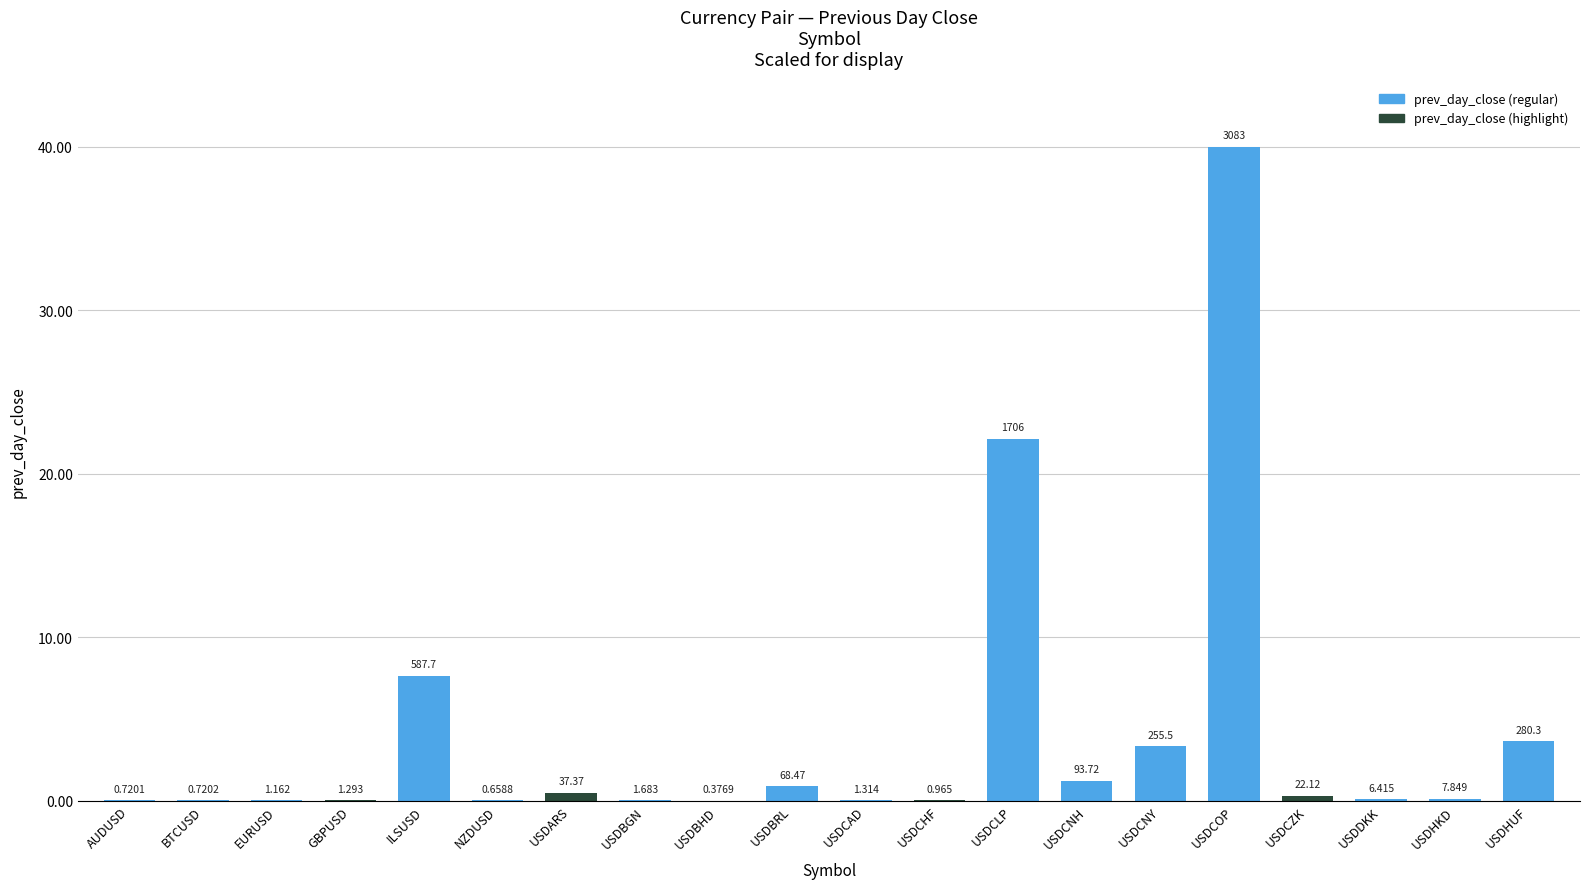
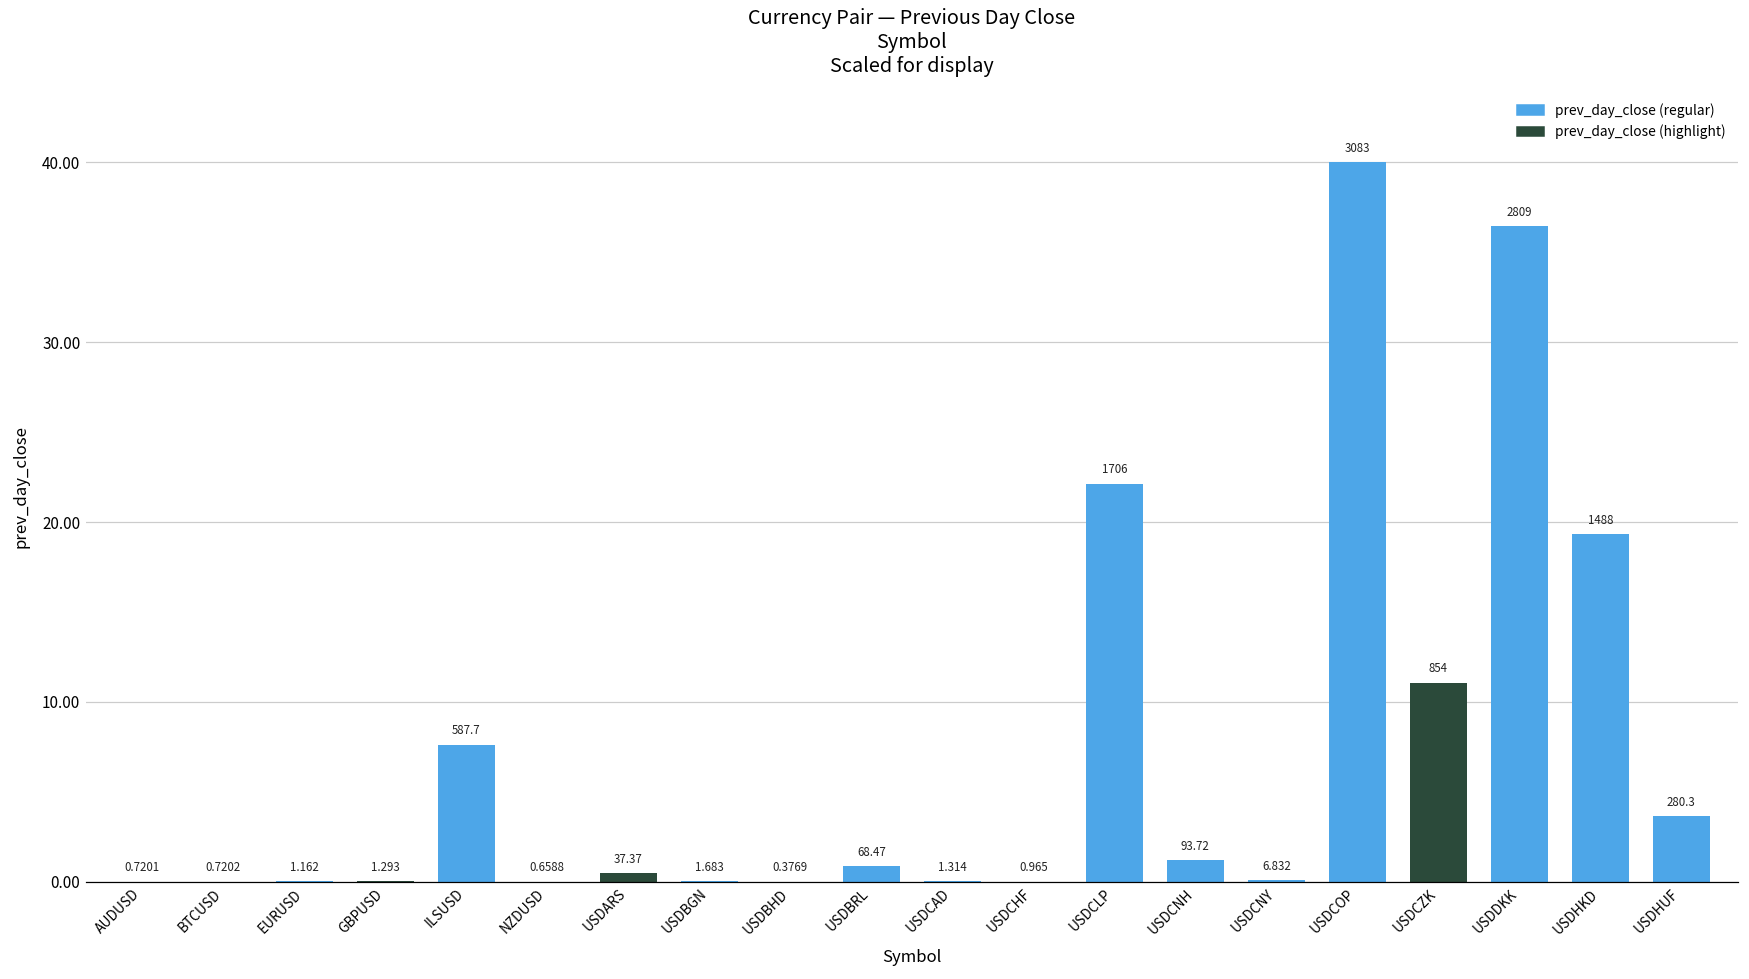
  {
-   "USDCNY": 255.5,
-   "USDCZK": 22.12,
-   "USDDKK": 6.415,
-   "USDHKD": 7.849
+   "USDCNY": 6.832,
+   "USDCZK": 854,
+   "USDDKK": 2809,
+   "USDHKD": 1488
  }
